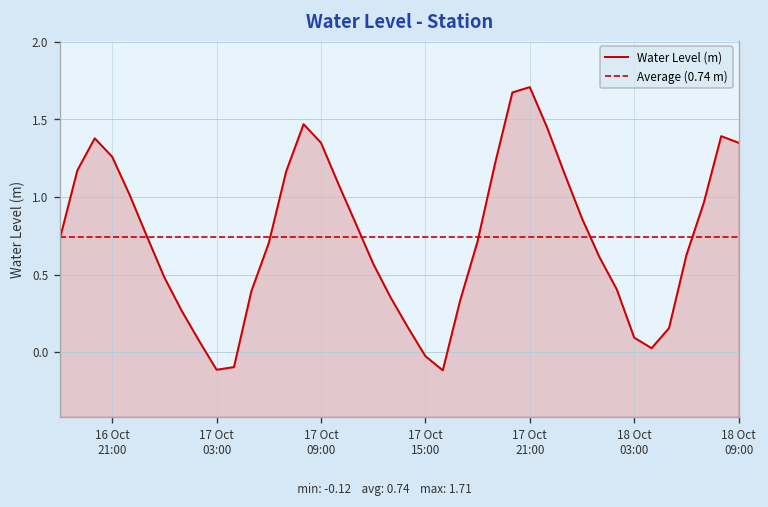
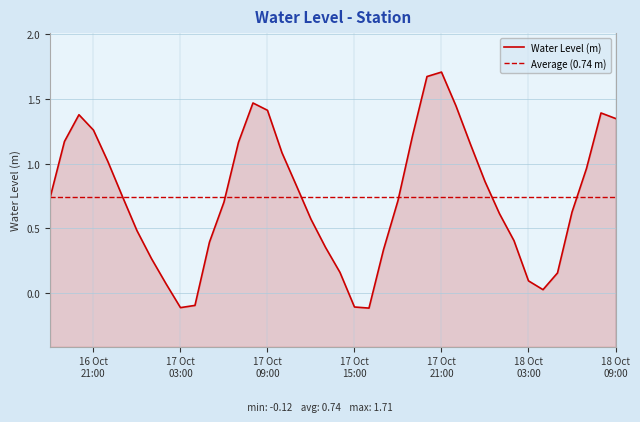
  {
    "16 Oct 21:00": 1.26,
    "17 Oct 03:00": -0.11,
-   "17 Oct 09:00": 1.35,
-   "17 Oct 15:00": -0.03,
+   "17 Oct 09:00": 1.41,
+   "17 Oct 15:00": -0.11,
    "17 Oct 21:00": 1.71,
    "18 Oct 03:00": 0.09,
    "18 Oct 09:00": 1.35
  }
